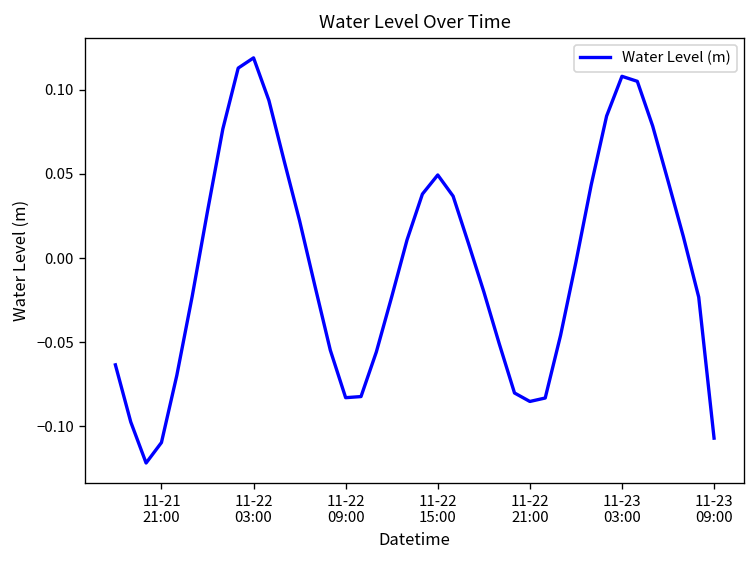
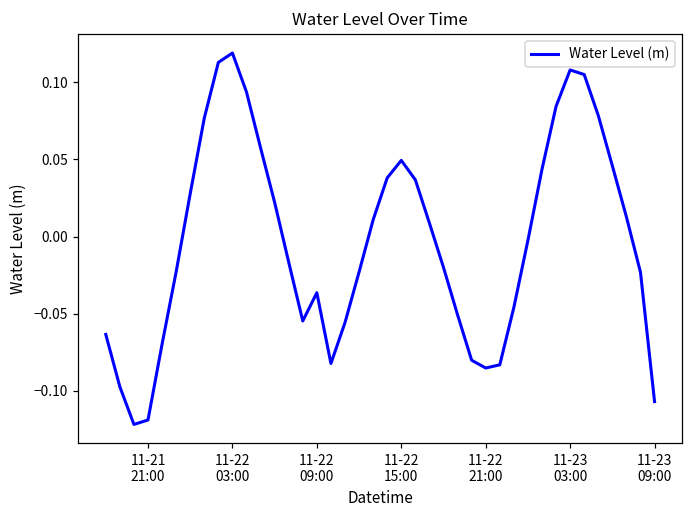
  {
-   "11-21 21:00": -0.110,
+   "11-21 21:00": -0.119,
    "11-22 03:00": 0.119,
-   "11-22 09:00": -0.083,
+   "11-22 09:00": -0.036,
    "11-22 15:00": 0.049,
    "11-22 21:00": -0.085,
    "11-23 03:00": 0.108,
    "11-23 09:00": -0.107
  }
